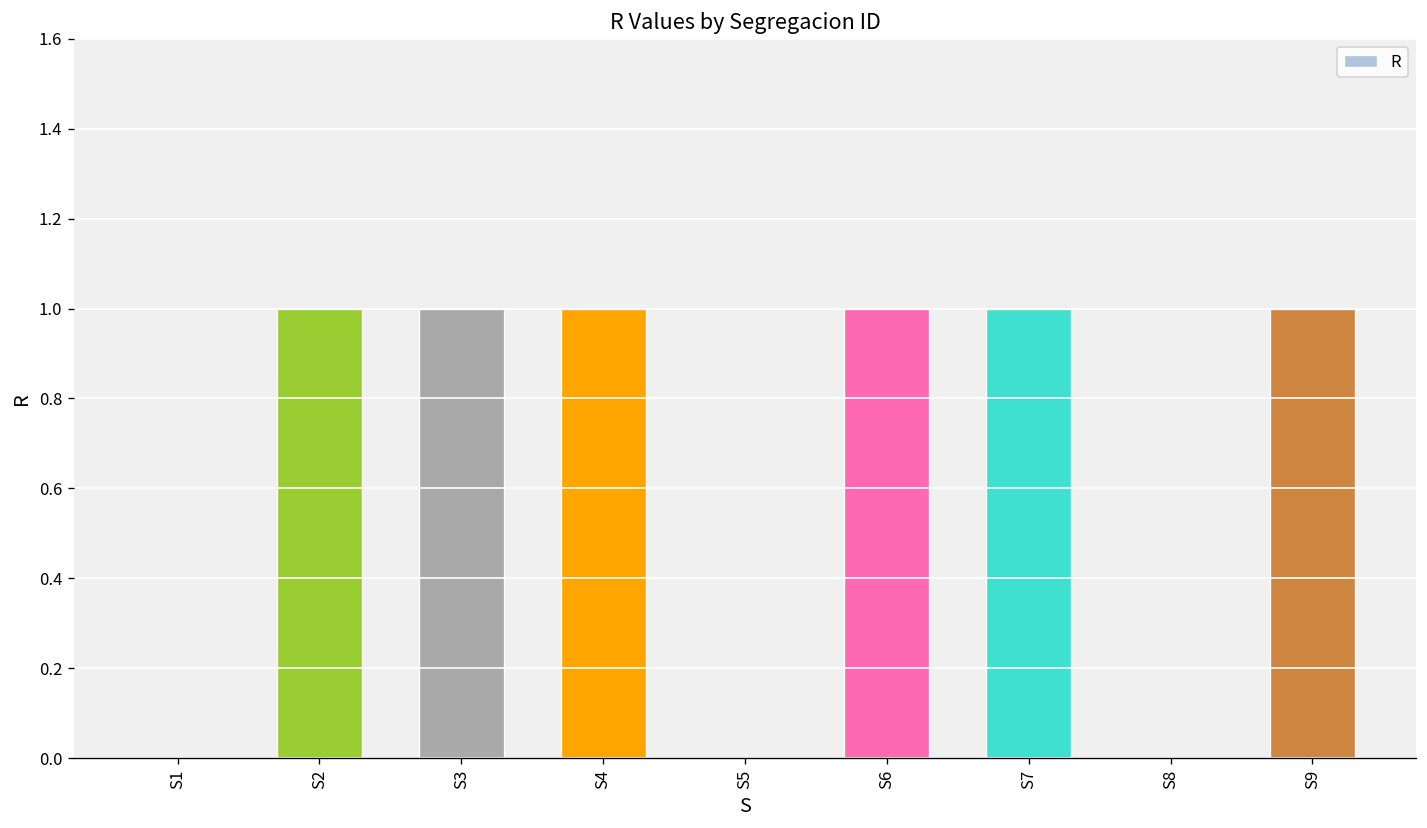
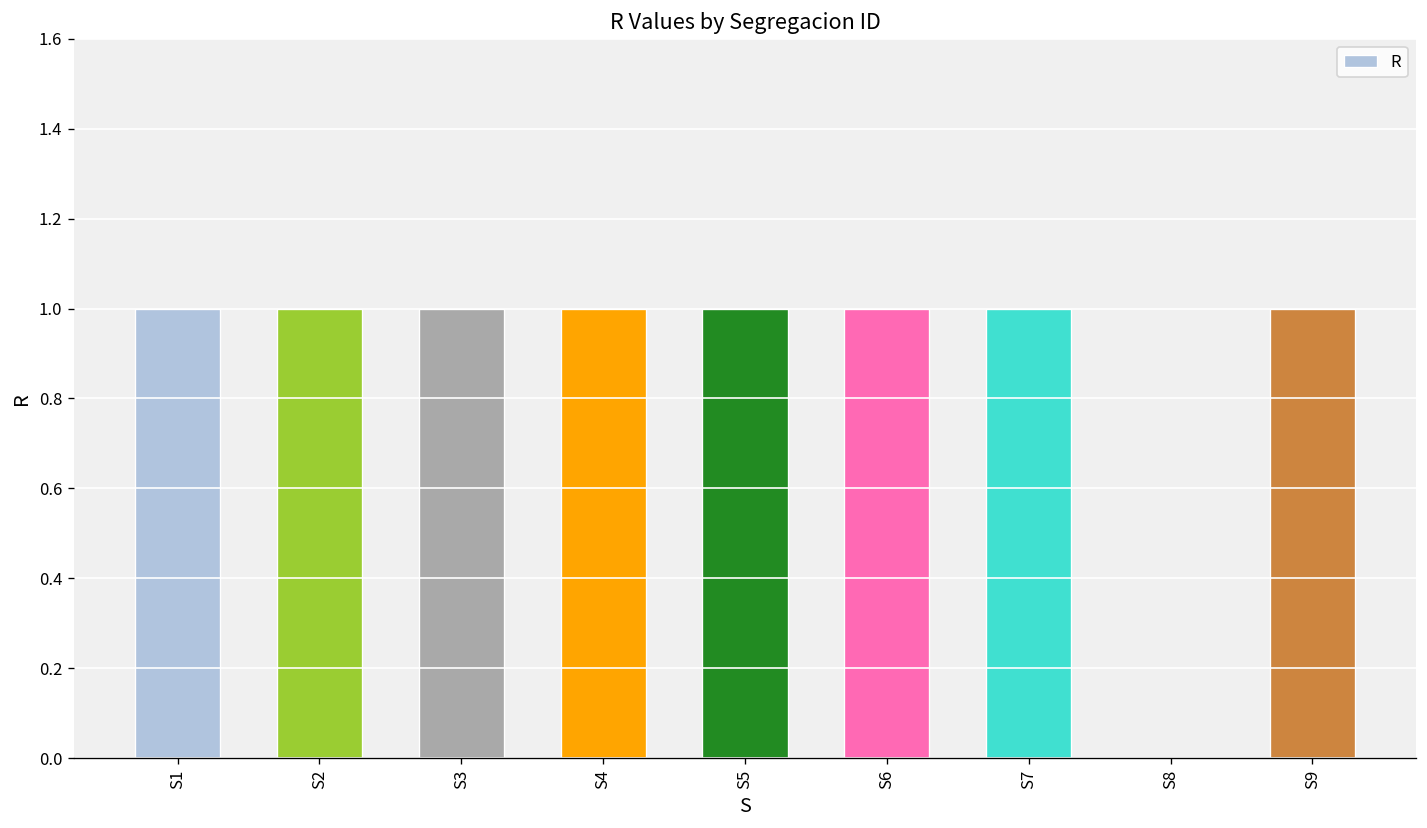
  {
-   "S1": 0,
+   "S1": 1,
    "S2": 1,
    "S3": 1,
    "S4": 1,
-   "S5": 0,
+   "S5": 1,
    "S6": 1,
    "S7": 1,
    "S8": 0,
    "S9": 1
  }
